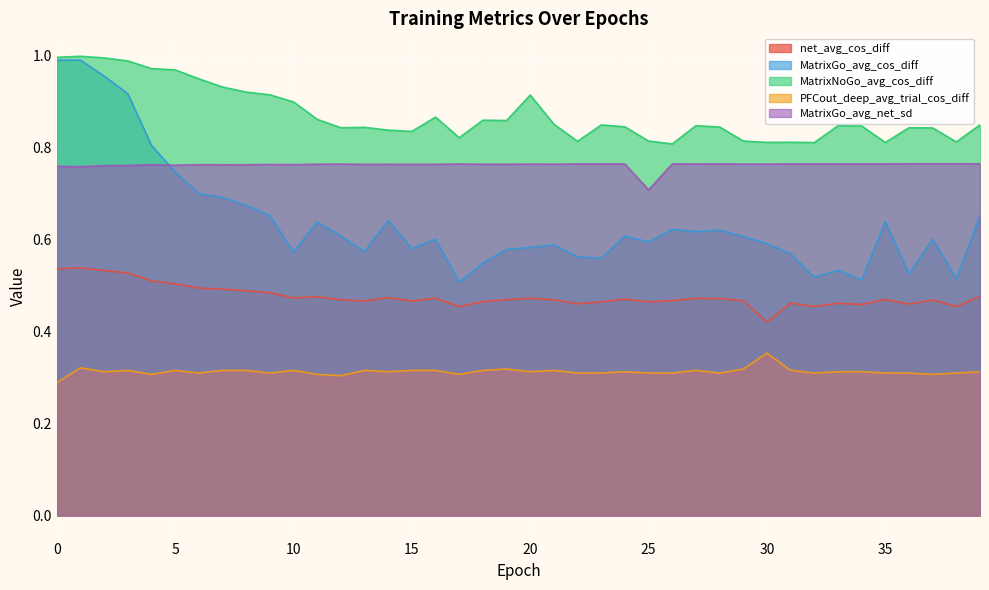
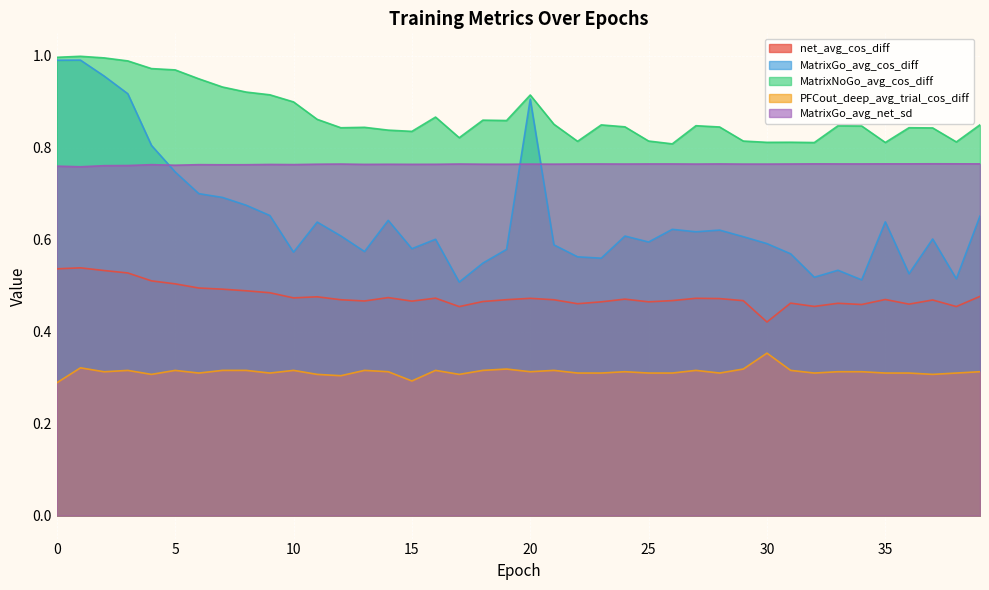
  {
    "net_avg_cos_diff": {
      "0": 0.54,
      "5": 0.50,
      "10": 0.47,
      "15": 0.47,
      "20": 0.47,
      "25": 0.46,
      "30": 0.42,
      "35": 0.47
    },
    "MatrixGo_avg_cos_diff": {
      "0": 0.99,
      "5": 0.75,
      "10": 0.57,
      "15": 0.58,
-     "20": 0.58,
+     "20": 0.91,
      "25": 0.60,
      "30": 0.59,
      "35": 0.64
    },
    "MatrixNoGo_avg_cos_diff": {
      "0": 1.00,
      "5": 0.97,
      "10": 0.90,
      "15": 0.84,
      "20": 0.91,
      "25": 0.81,
      "30": 0.81,
      "35": 0.81
    },
    "PFCout_deep_avg_trial_cos_diff": {
      "0": 0.29,
      "5": 0.32,
      "10": 0.32,
-     "15": 0.32,
+     "15": 0.29,
      "20": 0.31,
      "25": 0.31,
      "30": 0.35,
      "35": 0.31
    },
    "MatrixGo_avg_net_sd": {
      "0": 0.76,
      "5": 0.76,
      "10": 0.76,
      "15": 0.76,
      "20": 0.76,
-     "25": 0.71,
+     "25": 0.76,
      "30": 0.76,
      "35": 0.77
    }
  }
